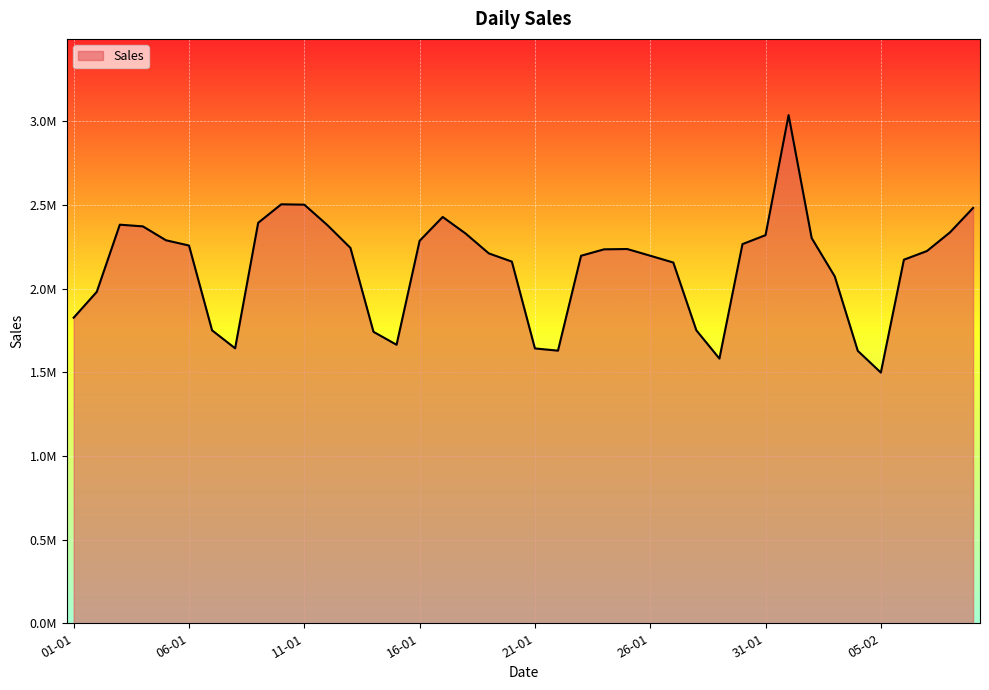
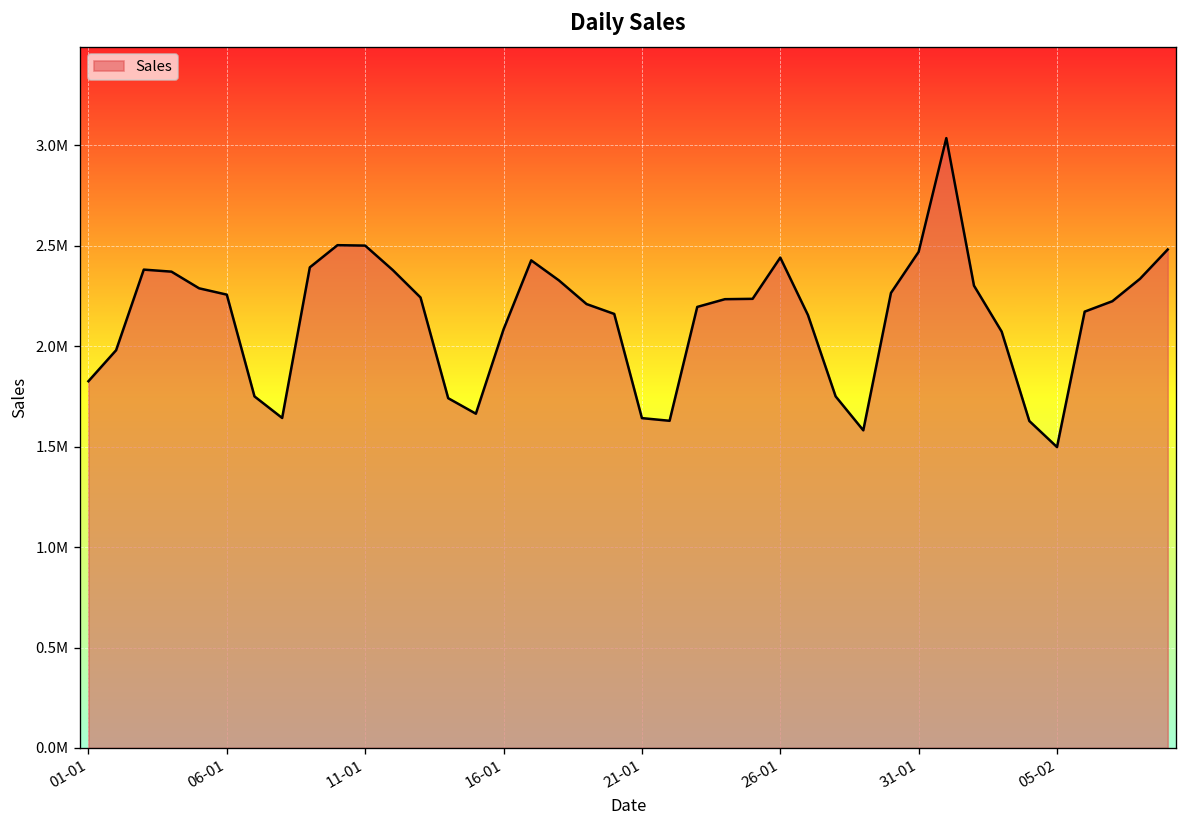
  {
    "01-01": 1830000,
    "06-01": 2260000,
    "11-01": 2500000,
-   "16-01": 2280000,
+   "16-01": 2080000,
    "21-01": 1640000,
-   "26-01": 2200000,
-   "31-01": 2320000,
+   "26-01": 2440000,
+   "31-01": 2470000,
    "05-02": 1500000
  }
